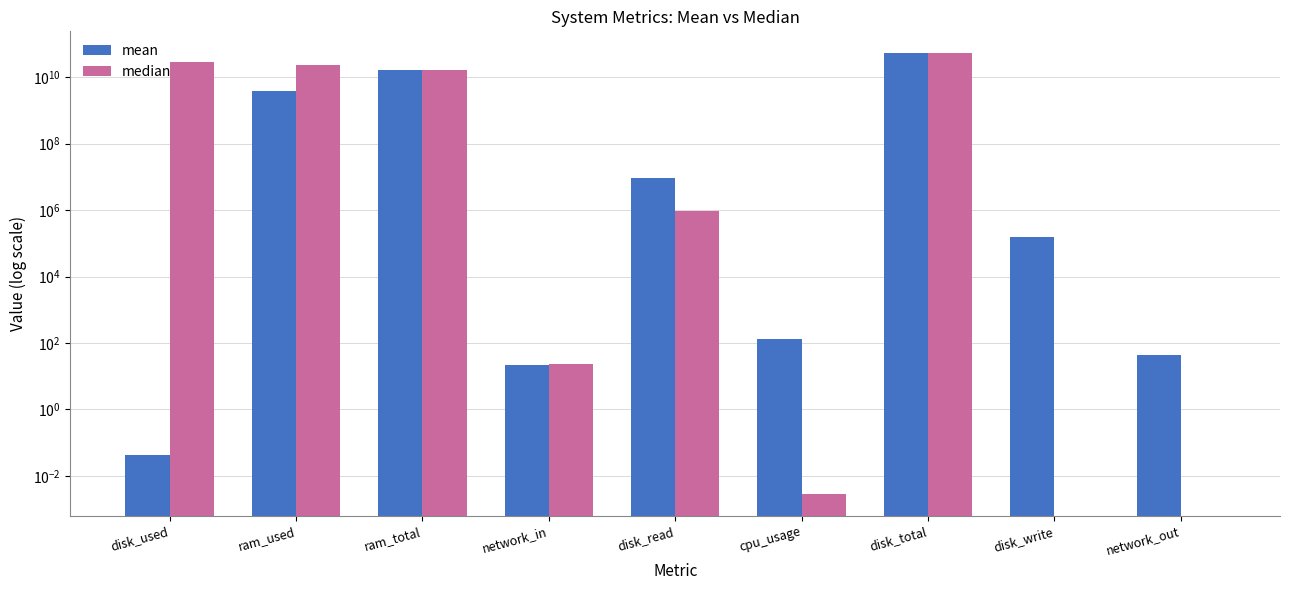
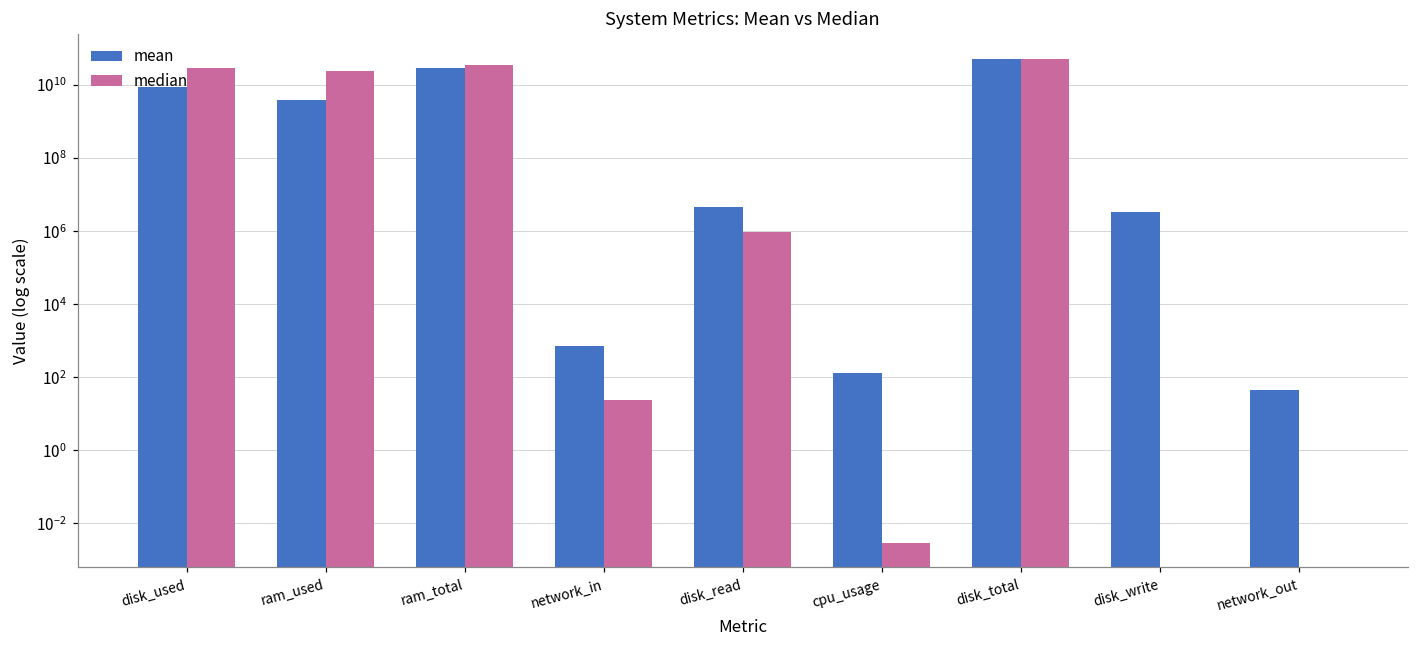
  {
    "mean": {
-     "disk_used": 0.04,
+     "disk_used": 9000000000,
      "ram_used": 4000000000,
-     "ram_total": 20000000000,
-     "network_in": 20,
-     "disk_read": 9000000,
+     "ram_total": 30000000000,
+     "network_in": 700,
+     "disk_read": 5000000,
      "cpu_usage": 130,
      "disk_total": 50000000000,
-     "disk_write": 200000,
+     "disk_write": 3000000,
      "network_out": 40
    },
    "median": {
      "disk_used": 30000000000,
      "ram_used": 20000000000,
-     "ram_total": 20000000000,
+     "ram_total": 30000000000,
      "network_in": 20,
      "disk_read": 900000,
      "cpu_usage": 0.003,
      "disk_total": 50000000000
    }
  }
